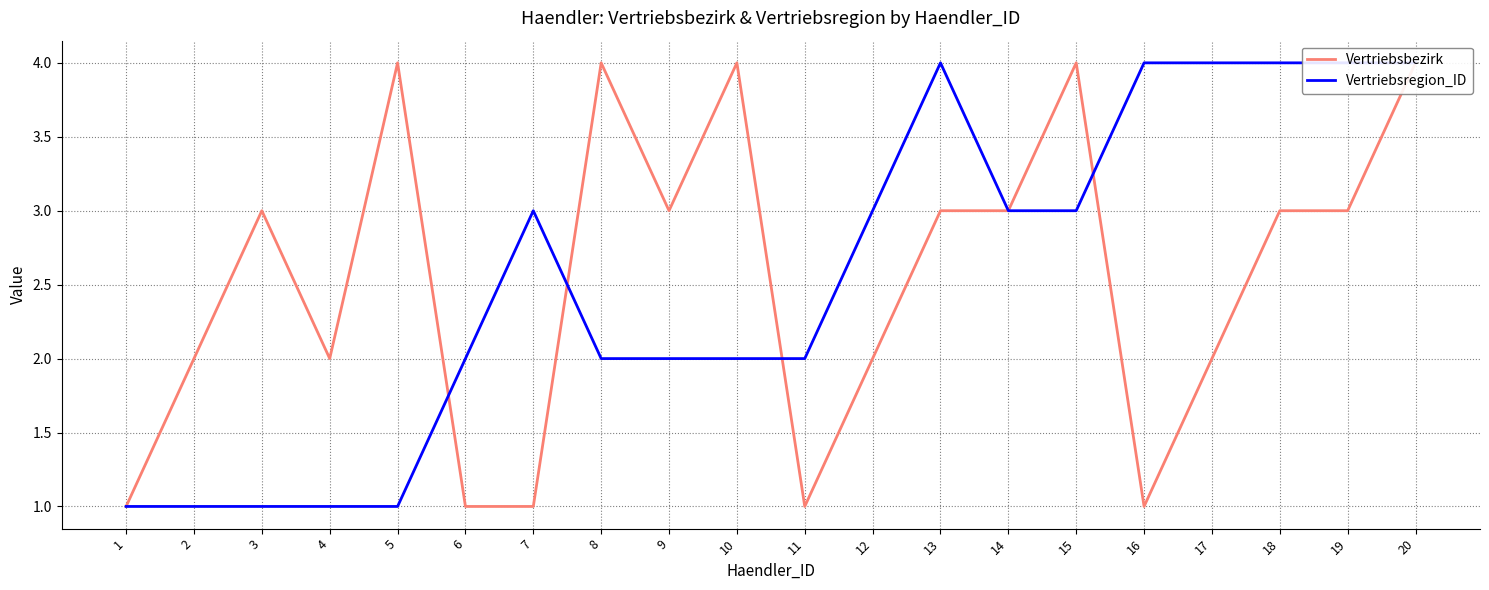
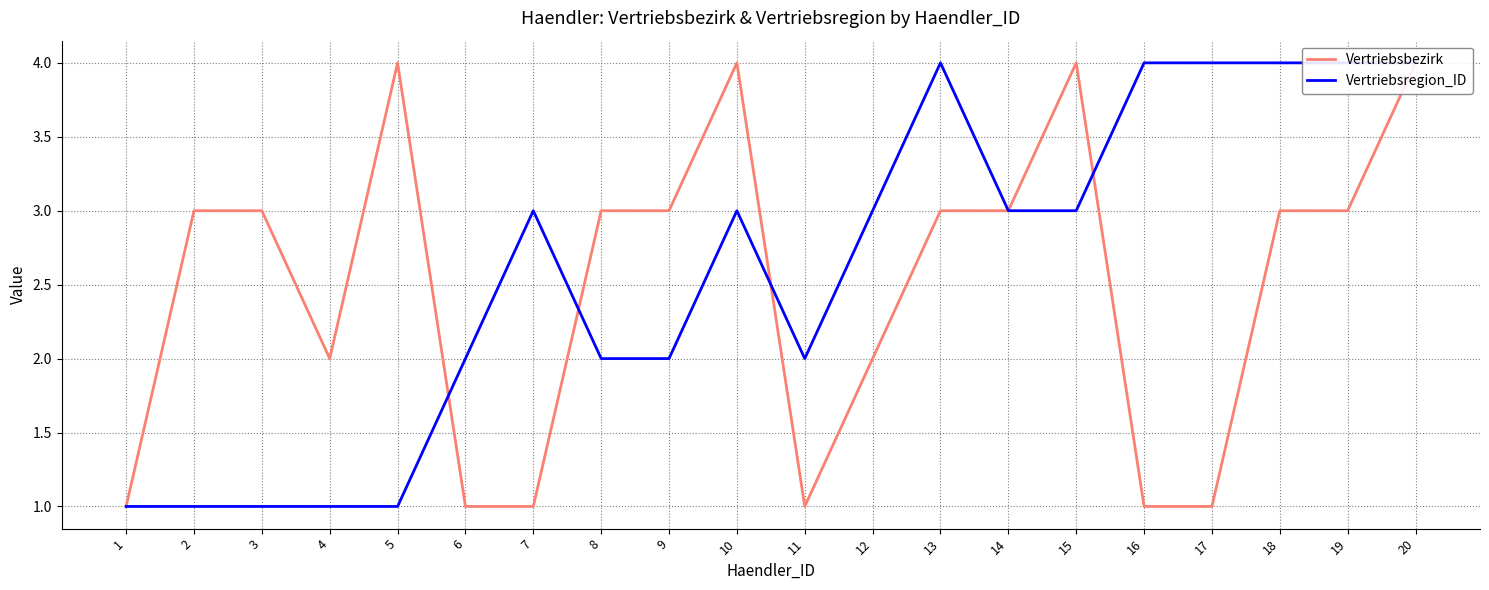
  {
    "Vertriebsbezirk": {
-     "2": 2,
+     "2": 3,
      "3": 3,
      "4": 2,
      "5": 4,
      "6": 1,
      "7": 1,
-     "8": 4,
+     "8": 3,
      "9": 3,
      "10": 4,
      "11": 1,
      "12": 2,
      "13": 3,
      "15": 4,
      "16": 1,
-     "17": 2,
+     "17": 1,
      "18": 3,
      "19": 3
    },
    "Vertriebsregion_ID": {
      "2": 1,
      "3": 1,
      "4": 1,
      "5": 1,
      "6": 2,
      "7": 3,
      "8": 2,
      "9": 2,
-     "10": 2,
+     "10": 3,
      "11": 2,
      "12": 3,
      "13": 4,
      "15": 3,
      "16": 4,
      "17": 4,
      "18": 4
    }
  }
